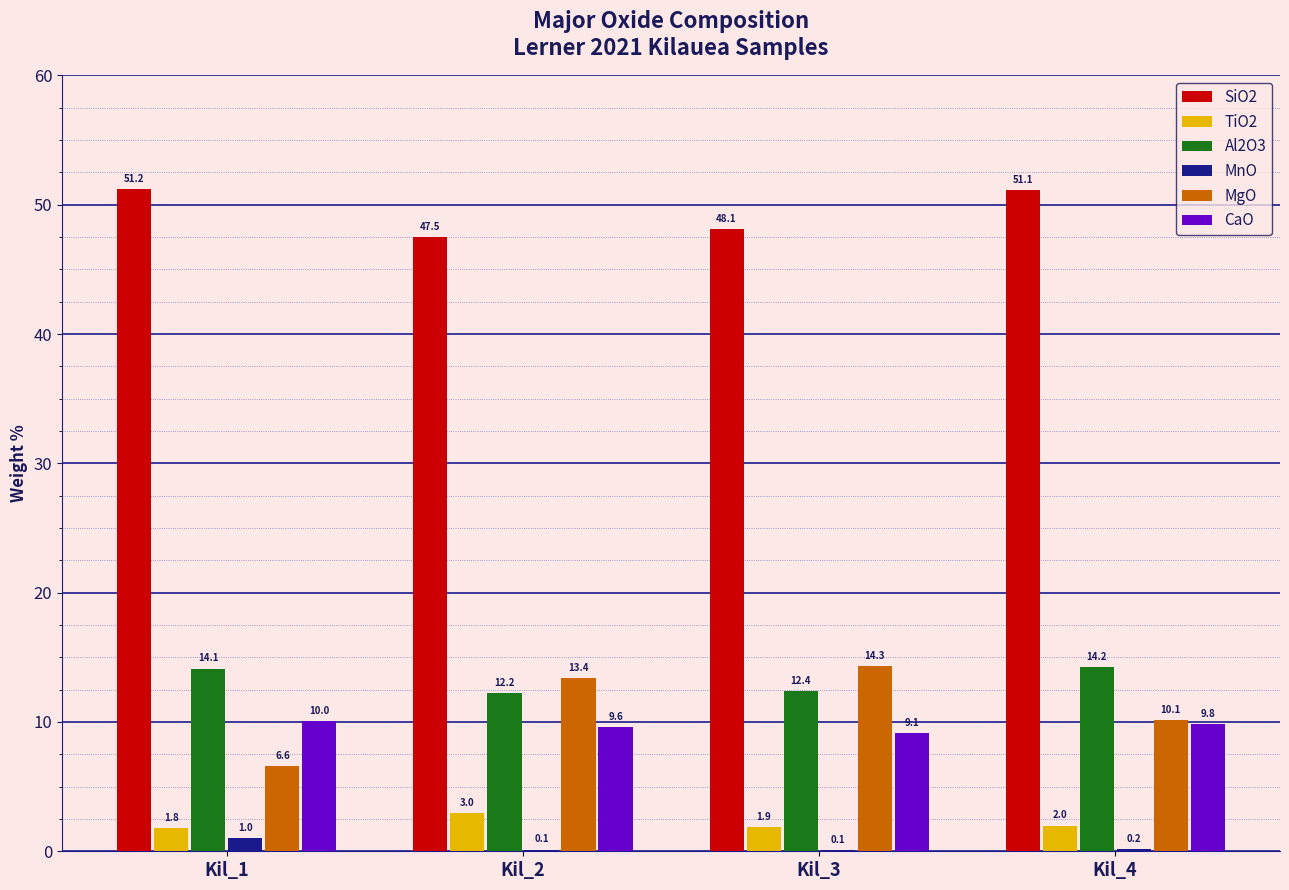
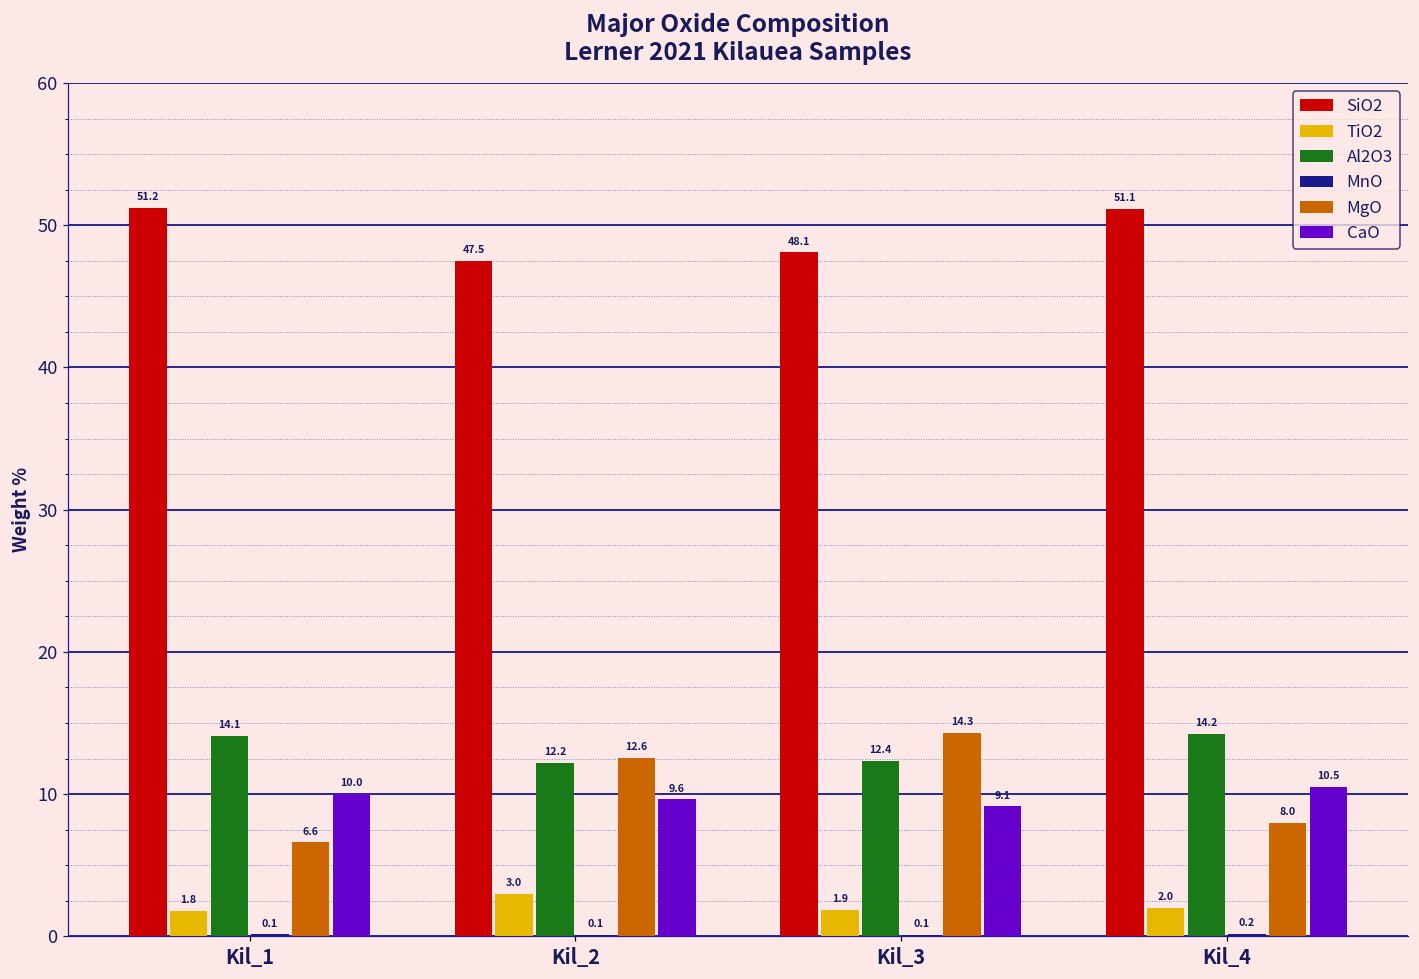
  {
    "SiO2": {
      "Kil_1": 51.2,
      "Kil_2": 47.5,
      "Kil_3": 48.1,
      "Kil_4": 51.1
    },
    "TiO2": {
      "Kil_1": 1.8,
      "Kil_2": 3.0,
      "Kil_3": 1.9,
      "Kil_4": 2.0
    },
    "Al2O3": {
      "Kil_1": 14.1,
      "Kil_2": 12.2,
      "Kil_3": 12.4,
      "Kil_4": 14.2
    },
    "MnO": {
-     "Kil_1": 1.0,
+     "Kil_1": 0.1,
      "Kil_2": 0.1,
      "Kil_3": 0.1,
      "Kil_4": 0.2
    },
    "MgO": {
      "Kil_1": 6.6,
-     "Kil_2": 13.4,
+     "Kil_2": 12.6,
      "Kil_3": 14.3,
-     "Kil_4": 10.1
+     "Kil_4": 8.0
    },
    "CaO": {
      "Kil_1": 10.0,
      "Kil_2": 9.6,
      "Kil_3": 9.1,
-     "Kil_4": 9.8
+     "Kil_4": 10.5
    }
  }
